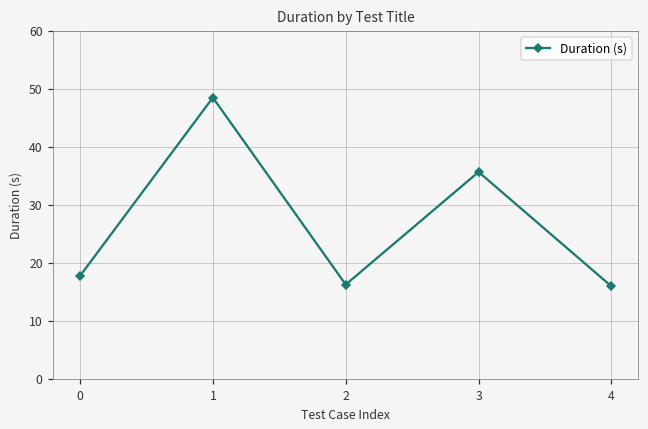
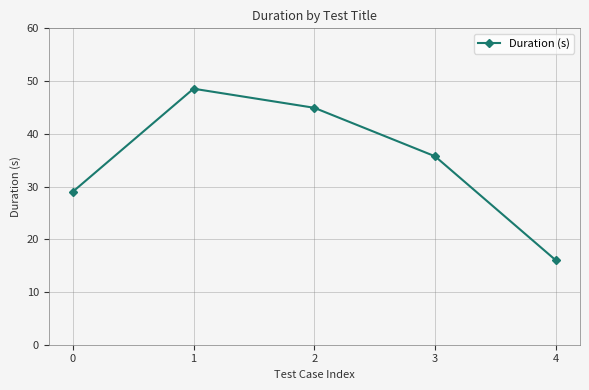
  {
-   "0": 18,
+   "0": 29,
    "1": 49,
-   "2": 16,
+   "2": 45,
    "3": 36,
    "4": 16
  }
